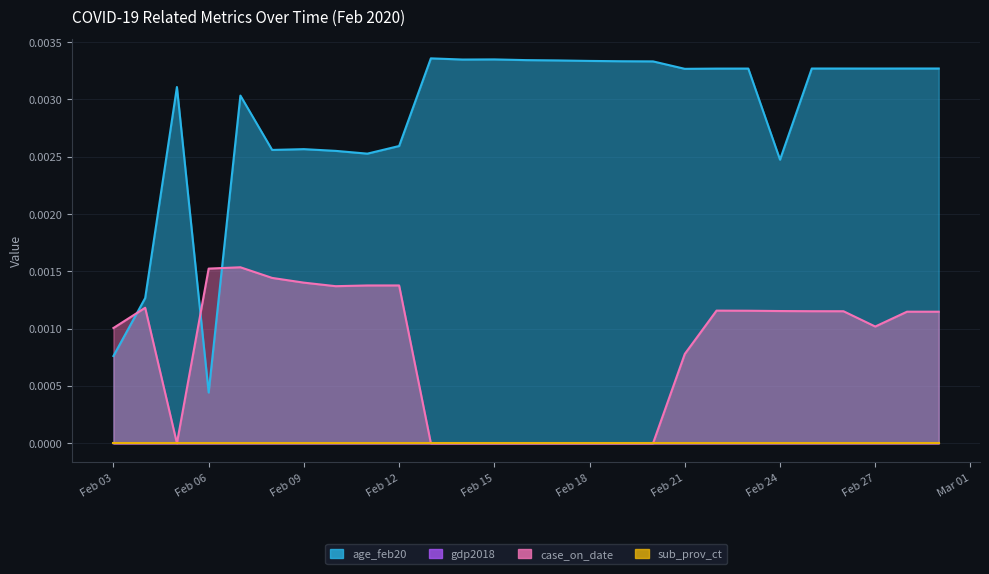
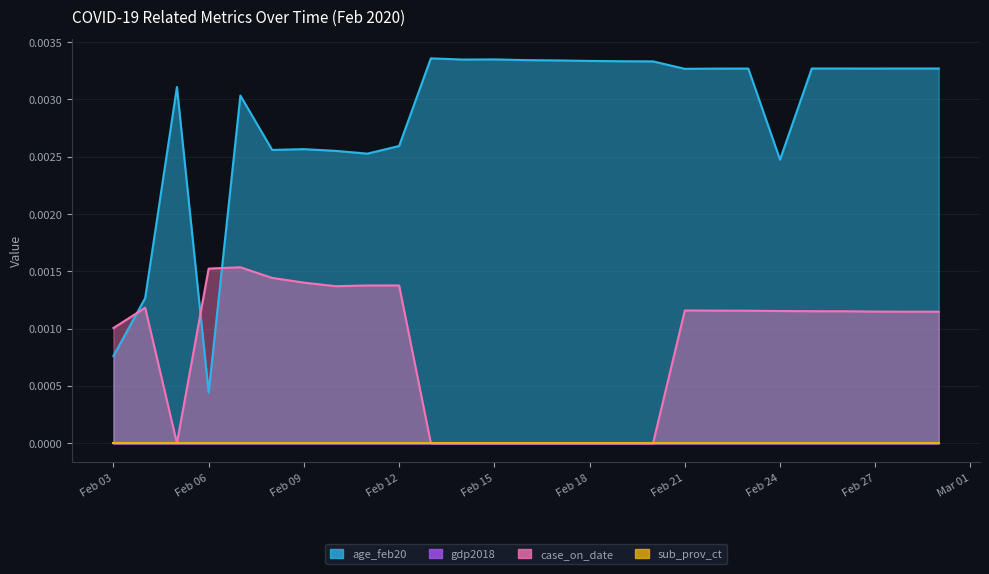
  {
    "age_feb20": {
      "Feb 03": 0.00076,
      "Feb 06": 0.00044,
      "Feb 09": 0.00257,
      "Feb 12": 0.00259,
      "Feb 15": 0.00335,
      "Feb 18": 0.00334,
      "Feb 21": 0.00327,
      "Feb 24": 0.00247,
      "Feb 27": 0.00327
    },
    "sub_prov_ct": {
      "Feb 03": 0.00000,
      "Feb 06": 0.00000,
      "Feb 09": 0.00000,
      "Feb 12": 0.00000,
      "Feb 21": 0.00000,
      "Feb 24": 0.00000,
      "Feb 27": 0.00000
    },
    "case_on_date": {
      "Feb 03": 0.00101,
      "Feb 06": 0.00152,
      "Feb 09": 0.00140,
      "Feb 12": 0.00138,
-     "Feb 21": 0.00078,
+     "Feb 21": 0.00116,
      "Feb 24": 0.00115,
-     "Feb 27": 0.00102
+     "Feb 27": 0.00115
    }
  }
